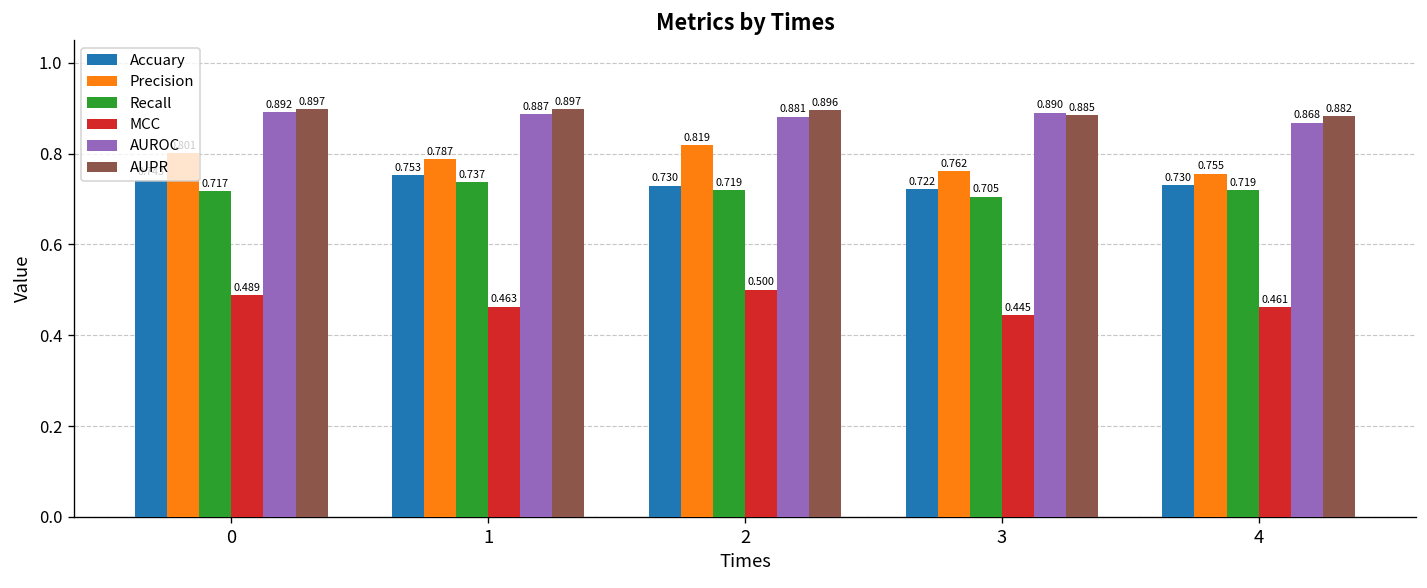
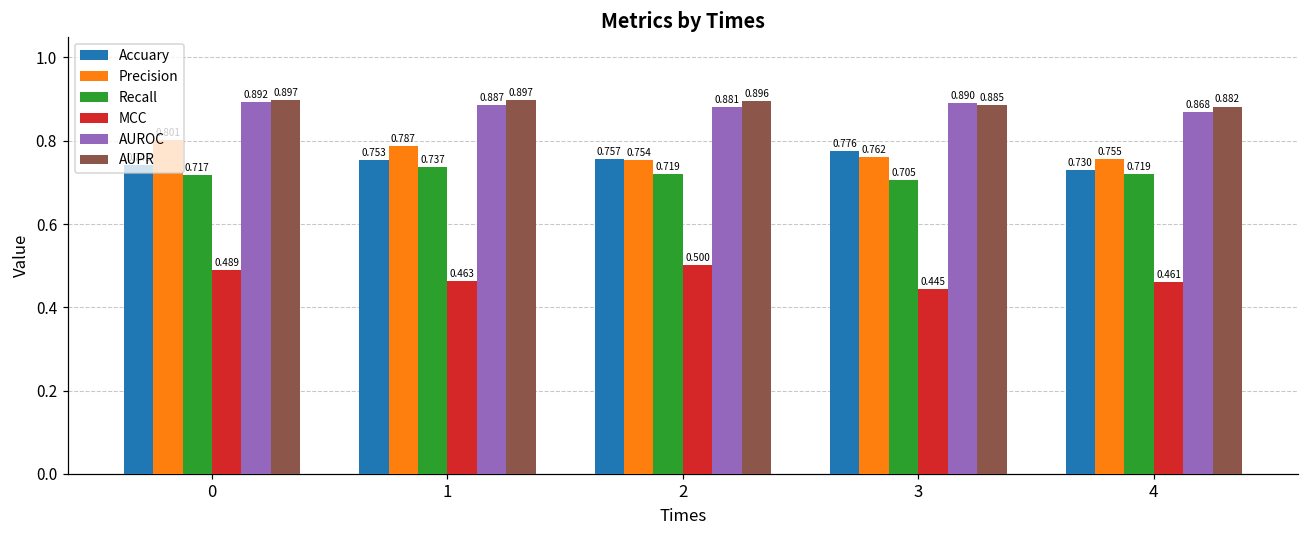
  {
    "Accuary": {
      "1": 0.753,
-     "2": 0.730,
-     "3": 0.722,
+     "2": 0.757,
+     "3": 0.776,
      "4": 0.730
    },
    "Precision": {
      "1": 0.787,
-     "2": 0.819,
+     "2": 0.754,
      "3": 0.762,
      "4": 0.755
    },
    "Recall": {
      "0": 0.717,
      "1": 0.737,
      "2": 0.719,
      "3": 0.705,
      "4": 0.719
    },
    "MCC": {
      "0": 0.489,
      "1": 0.463,
      "2": 0.500,
      "3": 0.445,
      "4": 0.461
    },
    "AUROC": {
      "0": 0.892,
      "1": 0.887,
      "2": 0.881,
      "3": 0.890,
      "4": 0.868
    },
    "AUPR": {
      "0": 0.897,
      "1": 0.897,
      "2": 0.896,
      "3": 0.885,
      "4": 0.882
    }
  }
